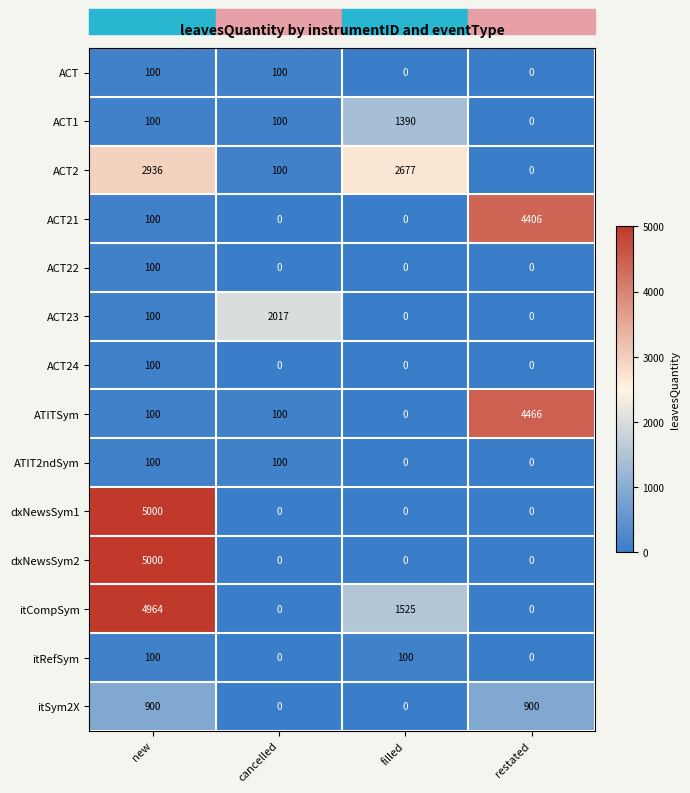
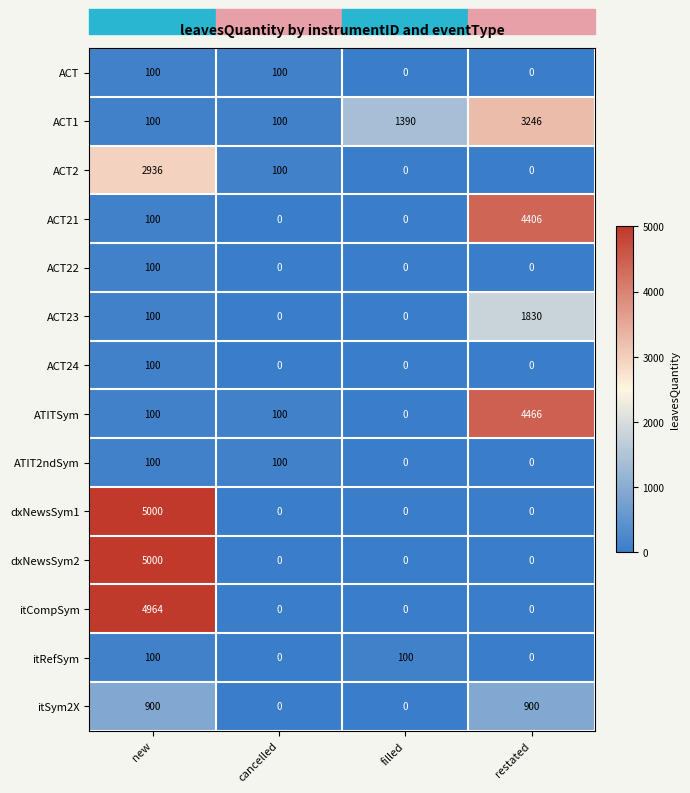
  {
    "ACT": {
      "new": 100,
      "cancelled": 100,
      "filled": 0,
      "restated": 0
    },
    "ACT1": {
      "new": 100,
      "cancelled": 100,
      "filled": 1390,
-     "restated": 0
+     "restated": 3246
    },
    "ACT2": {
      "new": 2936,
      "cancelled": 100,
-     "filled": 2677,
+     "filled": 0,
      "restated": 0
    },
    "ACT21": {
      "new": 100,
      "cancelled": 0,
      "filled": 0,
      "restated": 4406
    },
    "ACT22": {
      "new": 100,
      "cancelled": 0,
      "filled": 0,
      "restated": 0
    },
    "ACT23": {
      "new": 100,
-     "cancelled": 2017,
+     "cancelled": 0,
      "filled": 0,
-     "restated": 0
+     "restated": 1830
    },
    "ACT24": {
      "new": 100,
      "cancelled": 0,
      "filled": 0,
      "restated": 0
    },
    "ATITSym": {
      "new": 100,
      "cancelled": 100,
      "filled": 0,
      "restated": 4466
    },
    "ATIT2ndSym": {
      "new": 100,
      "cancelled": 100,
      "filled": 0,
      "restated": 0
    },
    "dxNewsSym1": {
      "new": 5000,
      "cancelled": 0,
      "filled": 0,
      "restated": 0
    },
    "dxNewsSym2": {
      "new": 5000,
      "cancelled": 0,
      "filled": 0,
      "restated": 0
    },
    "itCompSym": {
      "new": 4964,
      "cancelled": 0,
-     "filled": 1525,
+     "filled": 0,
      "restated": 0
    },
    "itRefSym": {
      "new": 100,
      "cancelled": 0,
      "filled": 100,
      "restated": 0
    },
    "itSym2X": {
      "new": 900,
      "cancelled": 0,
      "filled": 0,
      "restated": 900
    }
  }
